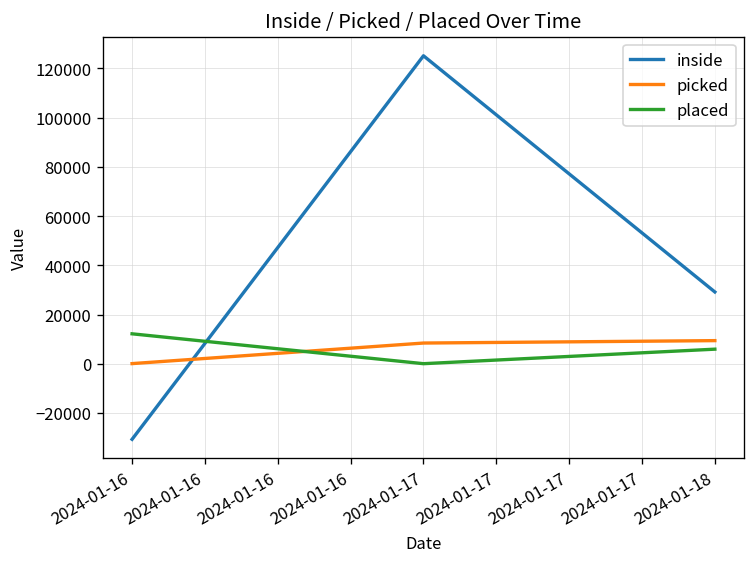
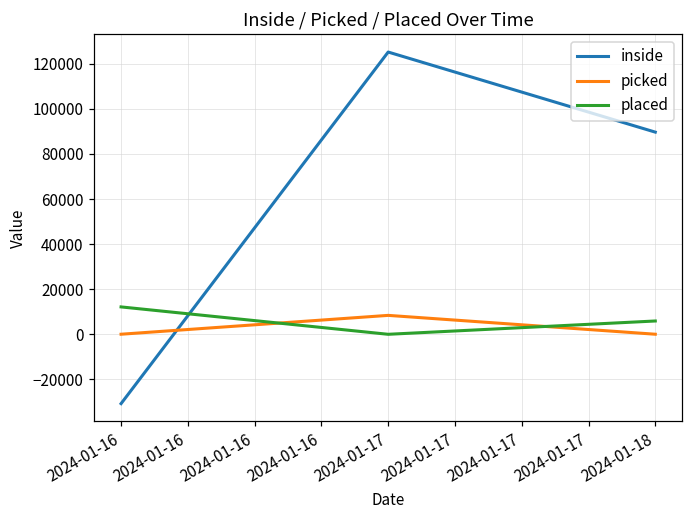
  {
    "inside": {
      "2024-01-16": -31000,
      "2024-01-17": 125000,
-     "2024-01-18": 29000
+     "2024-01-18": 90000
    },
    "picked": {
      "2024-01-16": 0,
      "2024-01-17": 8000,
-     "2024-01-18": 9000
+     "2024-01-18": 0
    },
    "placed": {
      "2024-01-16": 12000,
      "2024-01-17": 0,
      "2024-01-18": 6000
    }
  }
